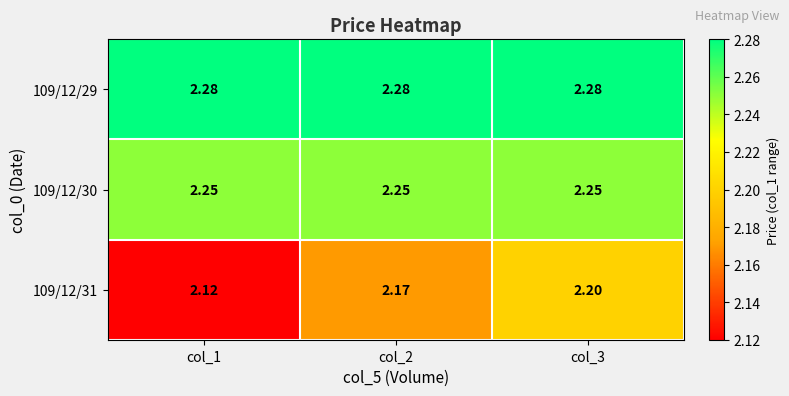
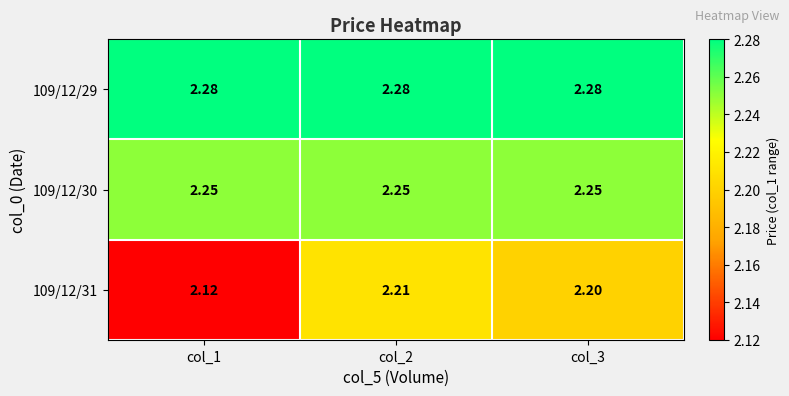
  {
    "109/12/29": {
      "col_1": 2.28,
      "col_2": 2.28,
      "col_3": 2.28
    },
    "109/12/30": {
      "col_1": 2.25,
      "col_2": 2.25,
      "col_3": 2.25
    },
    "109/12/31": {
      "col_1": 2.12,
-     "col_2": 2.17,
+     "col_2": 2.21,
      "col_3": 2.20
    }
  }
